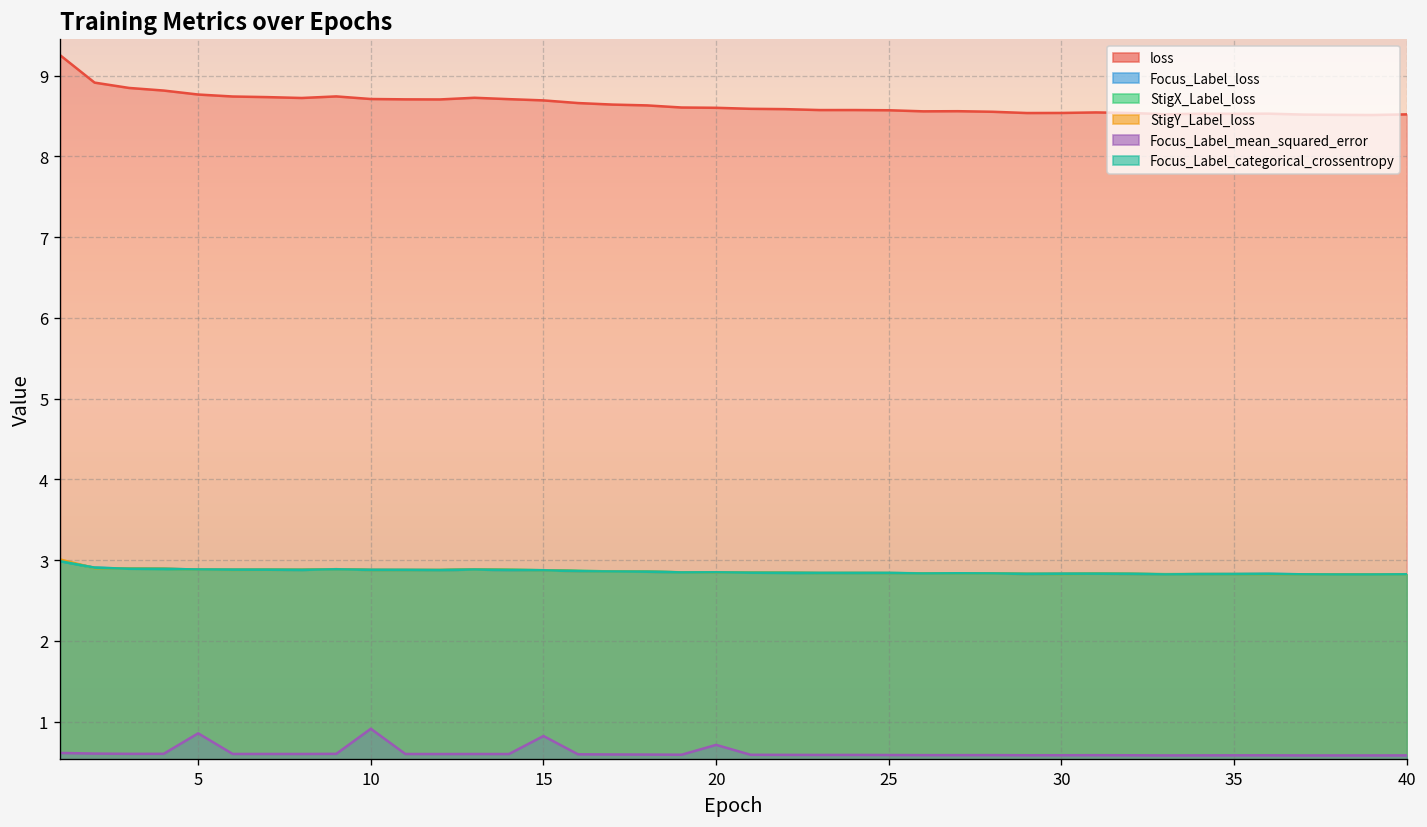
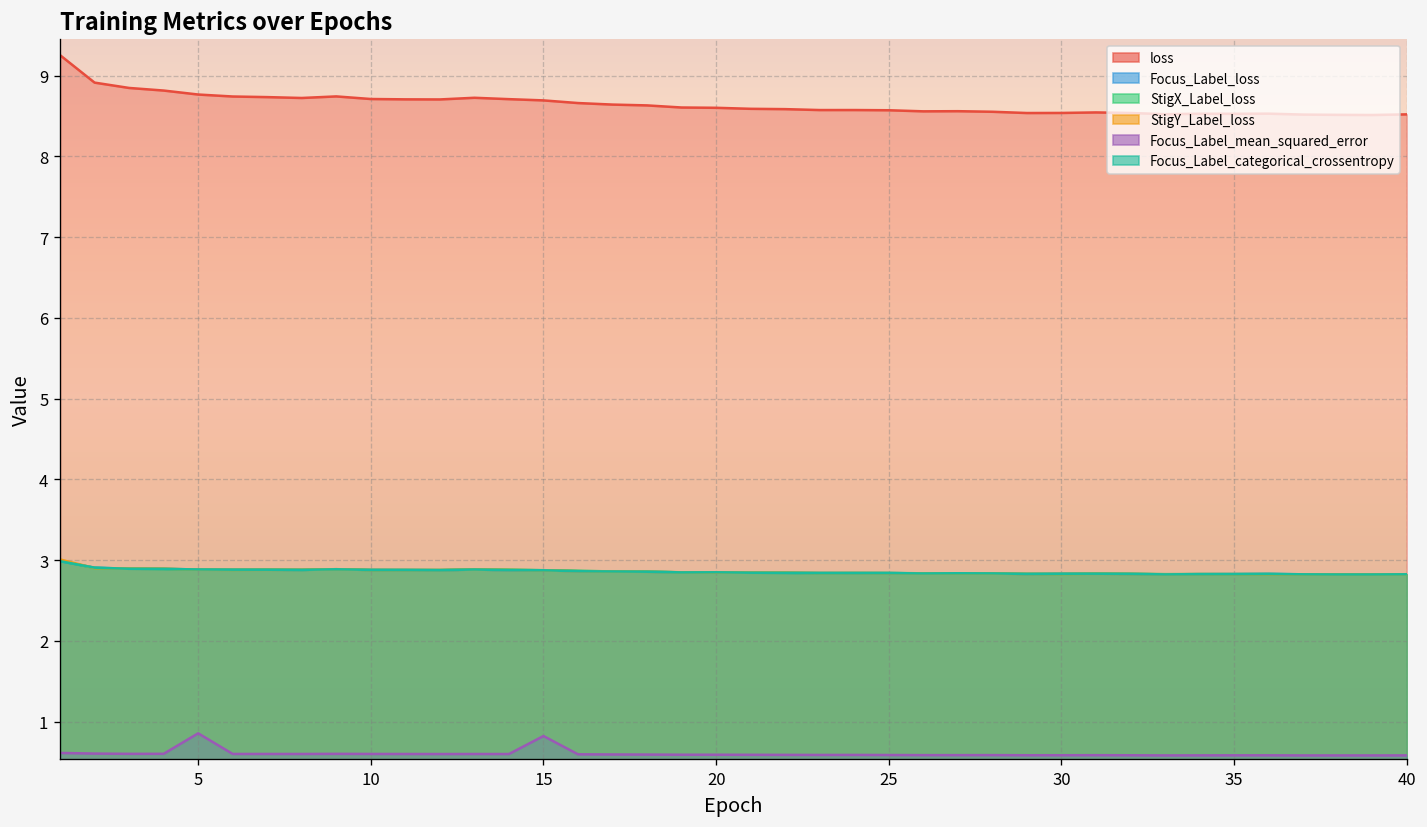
  {
    "Focus_Label_mean_squared_error": {
      "5": 0.9,
-     "10": 0.9,
+     "10": 0.6,
      "15": 0.8,
-     "20": 0.7,
+     "20": 0.6,
      "25": 0.6,
      "30": 0.6,
      "35": 0.6,
      "40": 0.6
    }
  }
